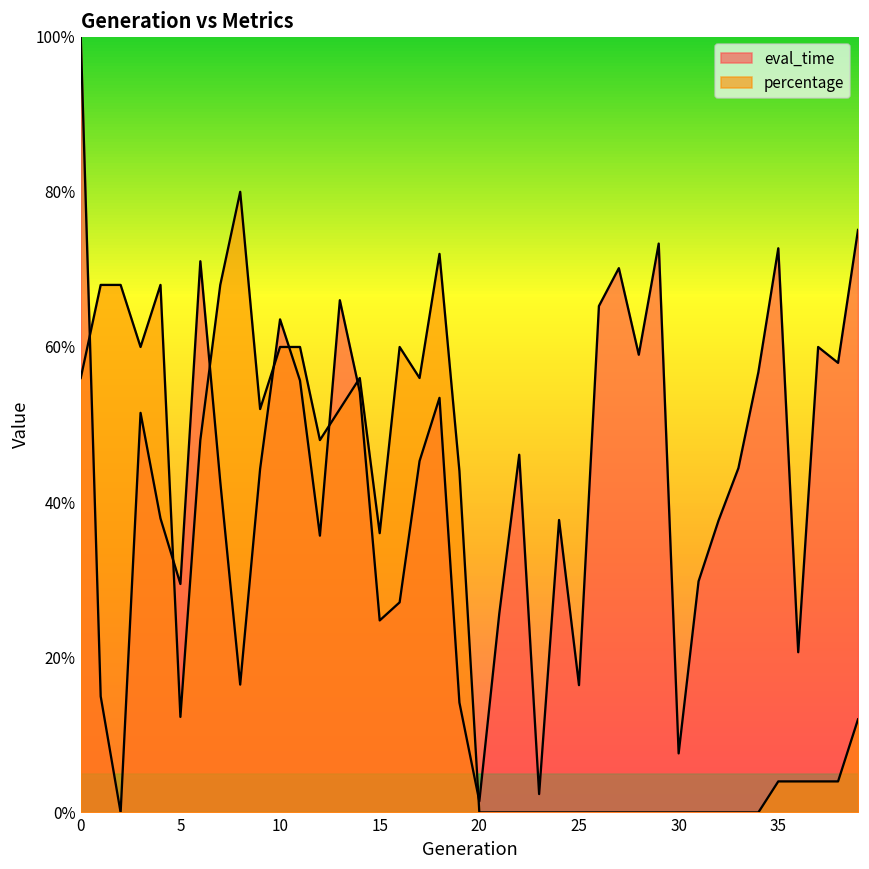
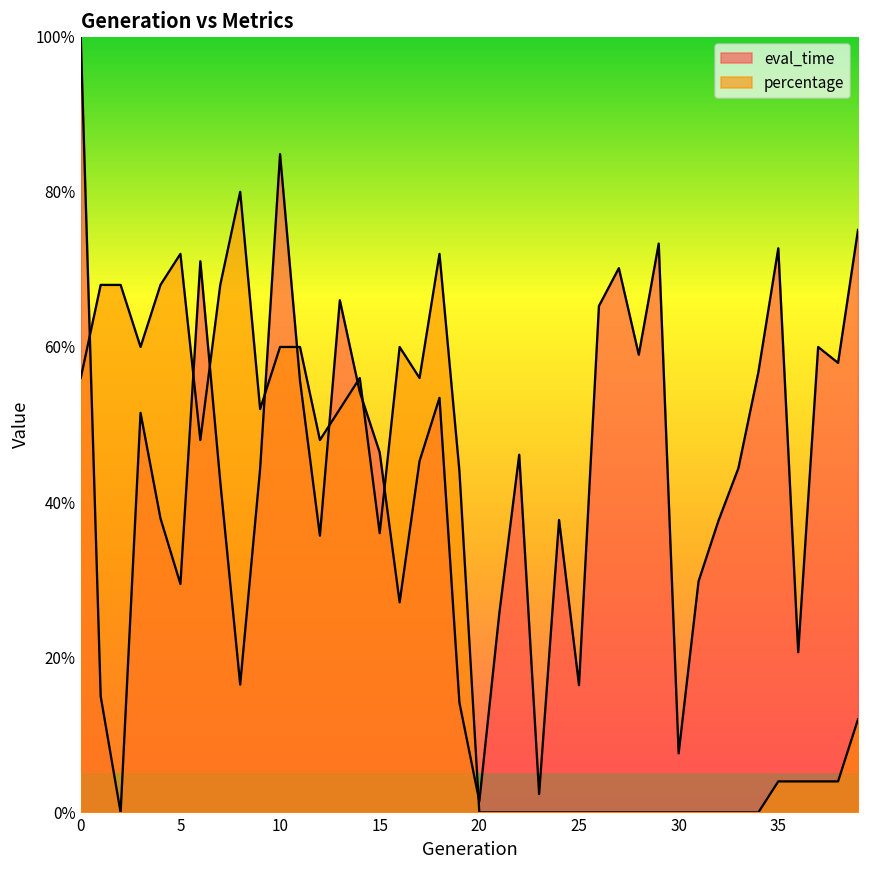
  {
    "eval_time": {
      "0": "100%",
      "5": "29%",
-     "10": "64%",
-     "15": "25%",
+     "10": "85%",
+     "15": "46%",
      "25": "16%",
      "30": "8%",
      "35": "73%"
    },
    "percentage": {
      "0": "56%",
-     "5": "12%",
+     "5": "72%",
      "10": "60%",
      "15": "36%"
    }
  }
